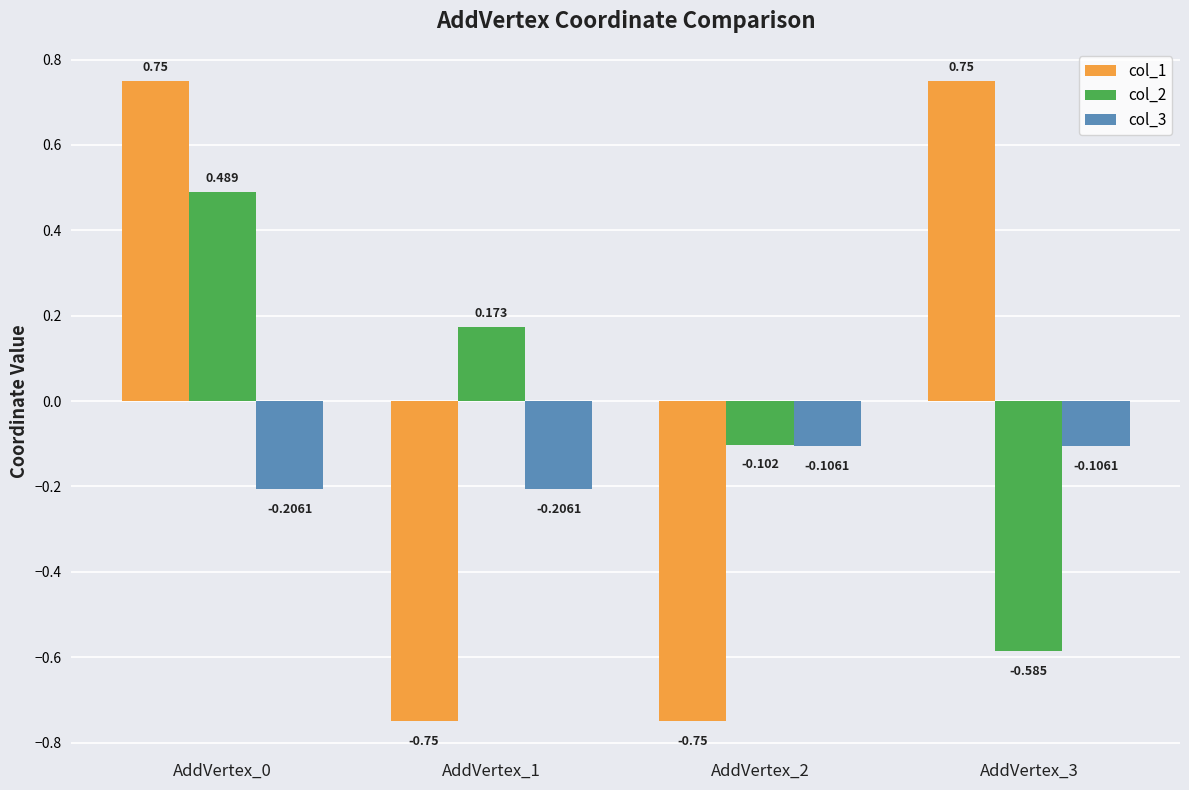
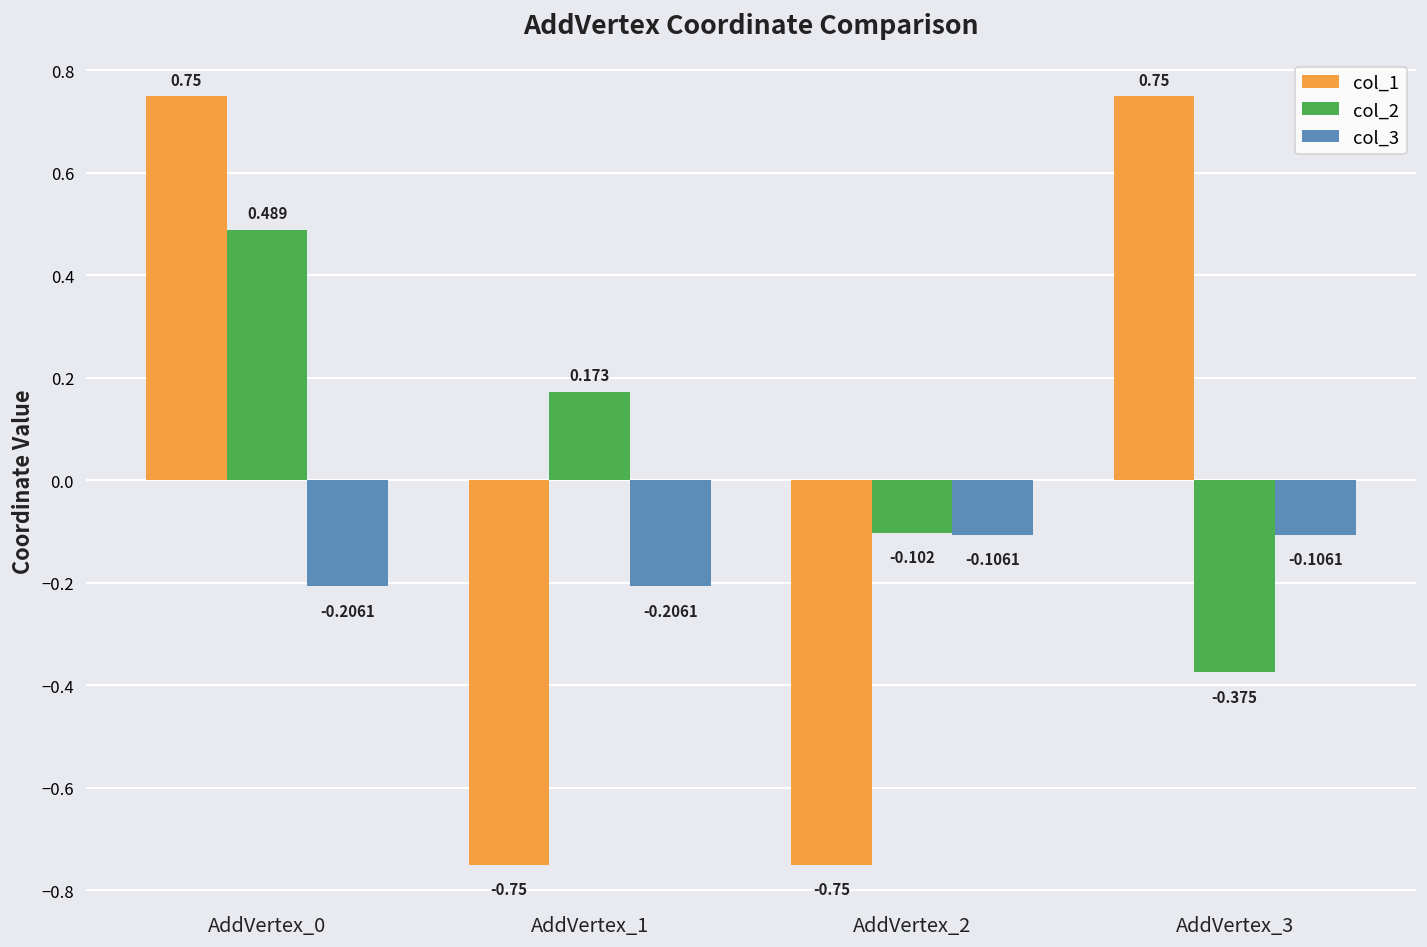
  {
    "col_1": {
      "AddVertex_0": 0.75,
      "AddVertex_1": -0.75,
      "AddVertex_2": -0.75,
      "AddVertex_3": 0.75
    },
    "col_2": {
      "AddVertex_0": 0.489,
      "AddVertex_1": 0.173,
      "AddVertex_2": -0.102,
-     "AddVertex_3": -0.585
+     "AddVertex_3": -0.375
    },
    "col_3": {
      "AddVertex_0": -0.2061,
      "AddVertex_1": -0.2061,
      "AddVertex_2": -0.1061,
      "AddVertex_3": -0.1061
    }
  }
